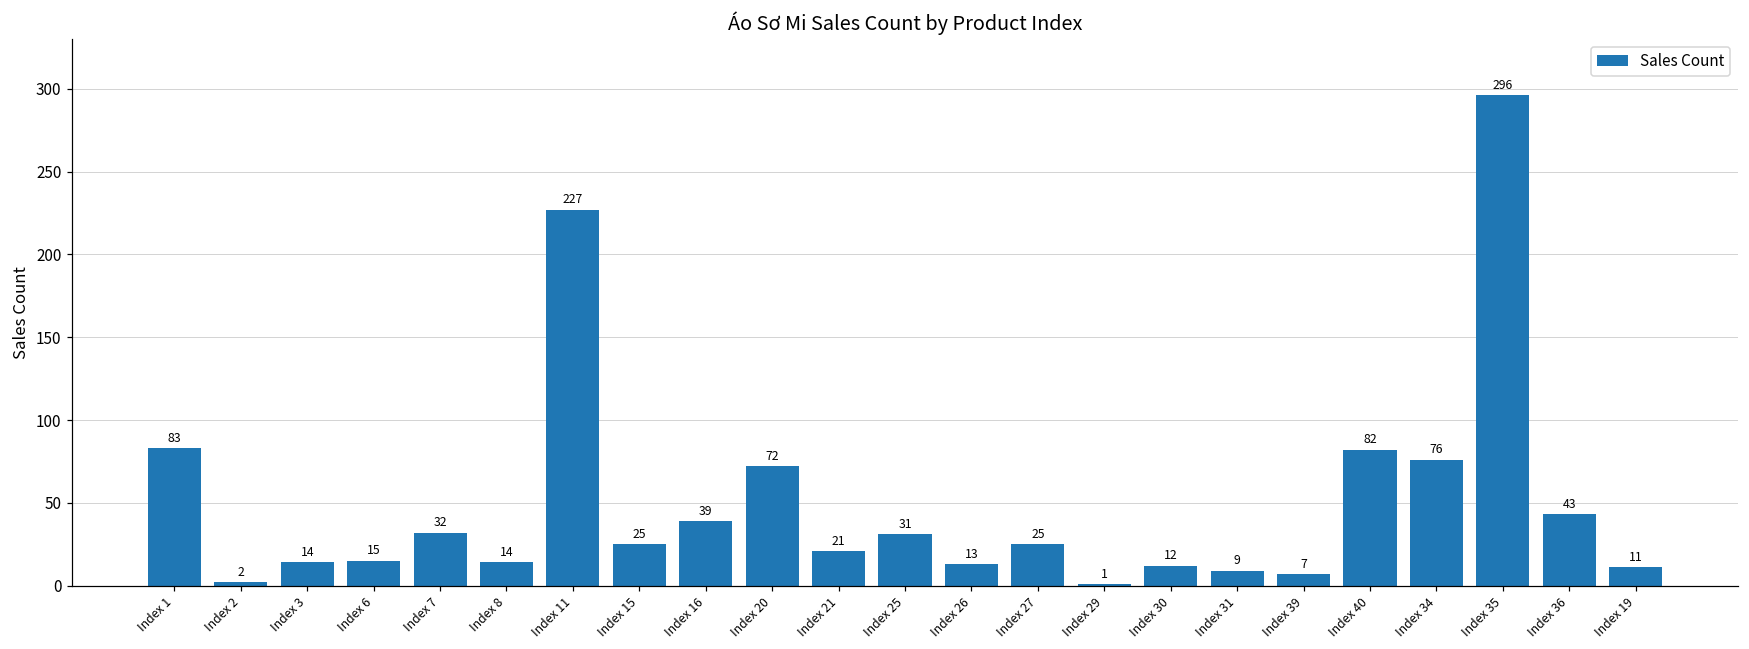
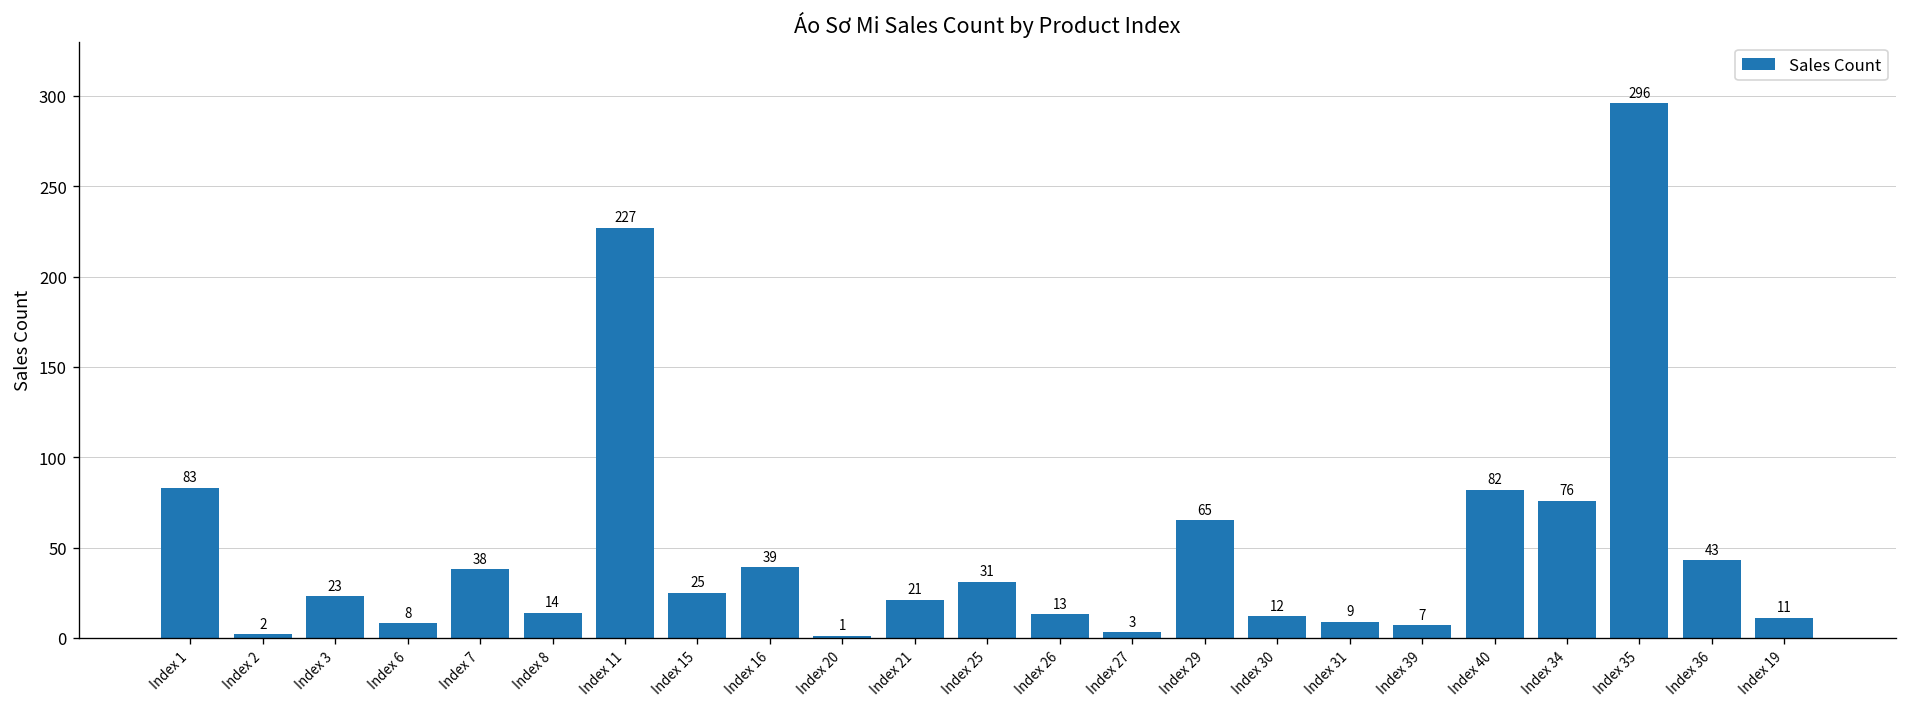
  {
    "Index 1": 83,
    "Index 2": 2,
-   "Index 3": 14,
-   "Index 6": 15,
-   "Index 7": 32,
+   "Index 3": 23,
+   "Index 6": 8,
+   "Index 7": 38,
    "Index 8": 14,
    "Index 11": 227,
    "Index 15": 25,
    "Index 16": 39,
-   "Index 20": 72,
+   "Index 20": 1,
    "Index 21": 21,
    "Index 25": 31,
    "Index 26": 13,
-   "Index 27": 25,
-   "Index 29": 1,
+   "Index 27": 3,
+   "Index 29": 65,
    "Index 30": 12,
    "Index 31": 9,
    "Index 39": 7,
    "Index 40": 82,
    "Index 34": 76,
    "Index 35": 296,
    "Index 36": 43,
    "Index 19": 11
  }
